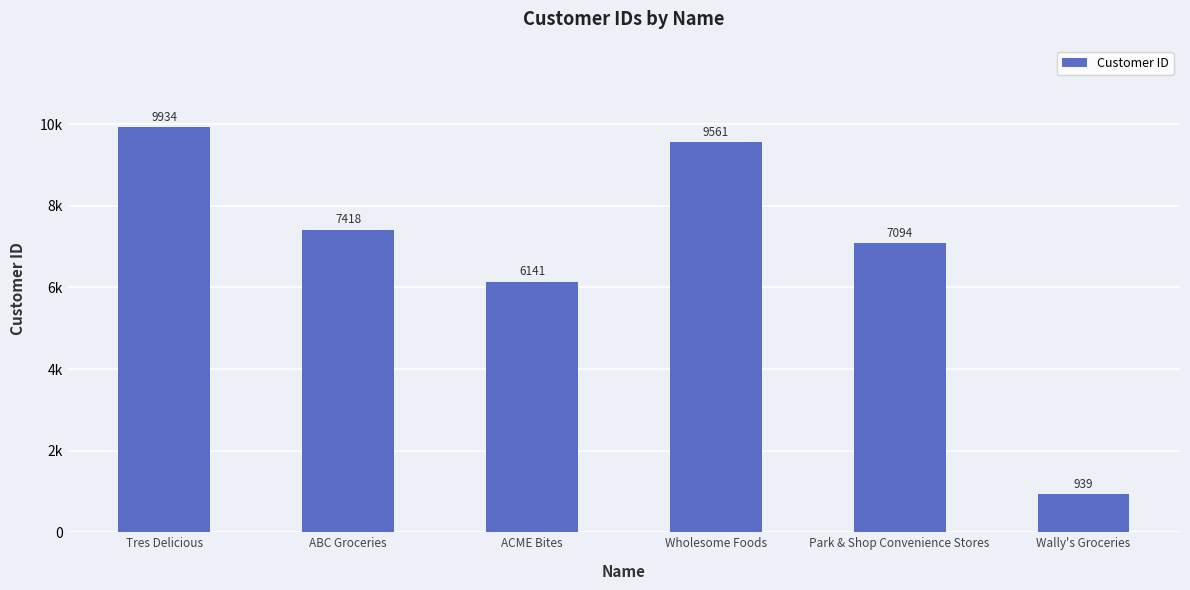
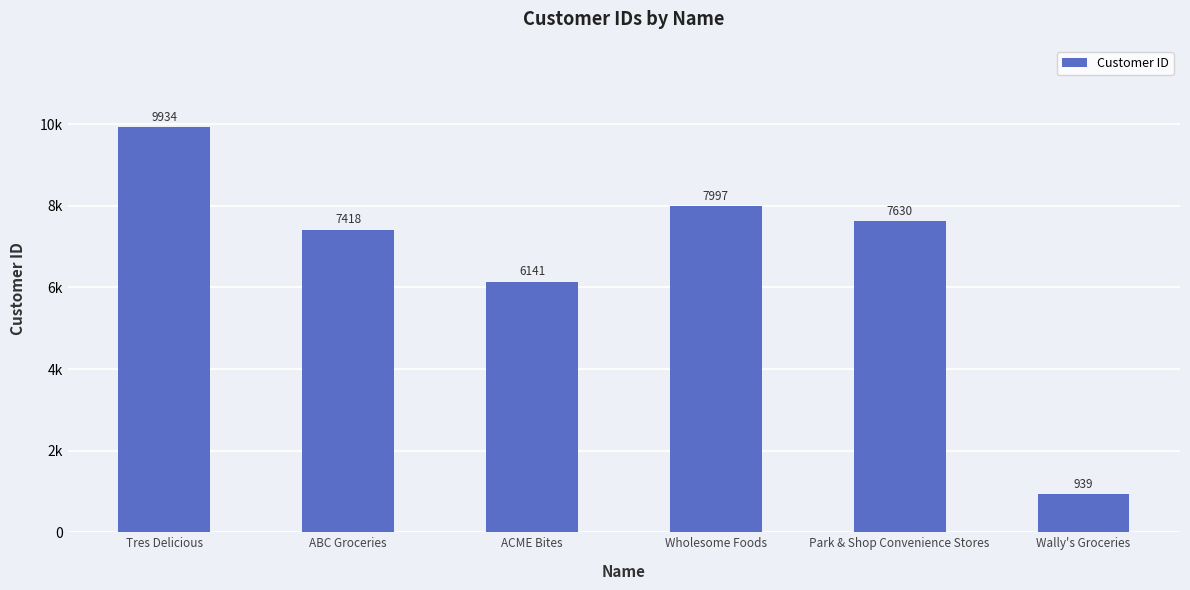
  {
    "Tres Delicious": 9934,
    "ABC Groceries": 7418,
    "ACME Bites": 6141,
-   "Wholesome Foods": 9561,
-   "Park & Shop Convenience Stores": 7094,
+   "Wholesome Foods": 7997,
+   "Park & Shop Convenience Stores": 7630,
    "Wally's Groceries": 939
  }
